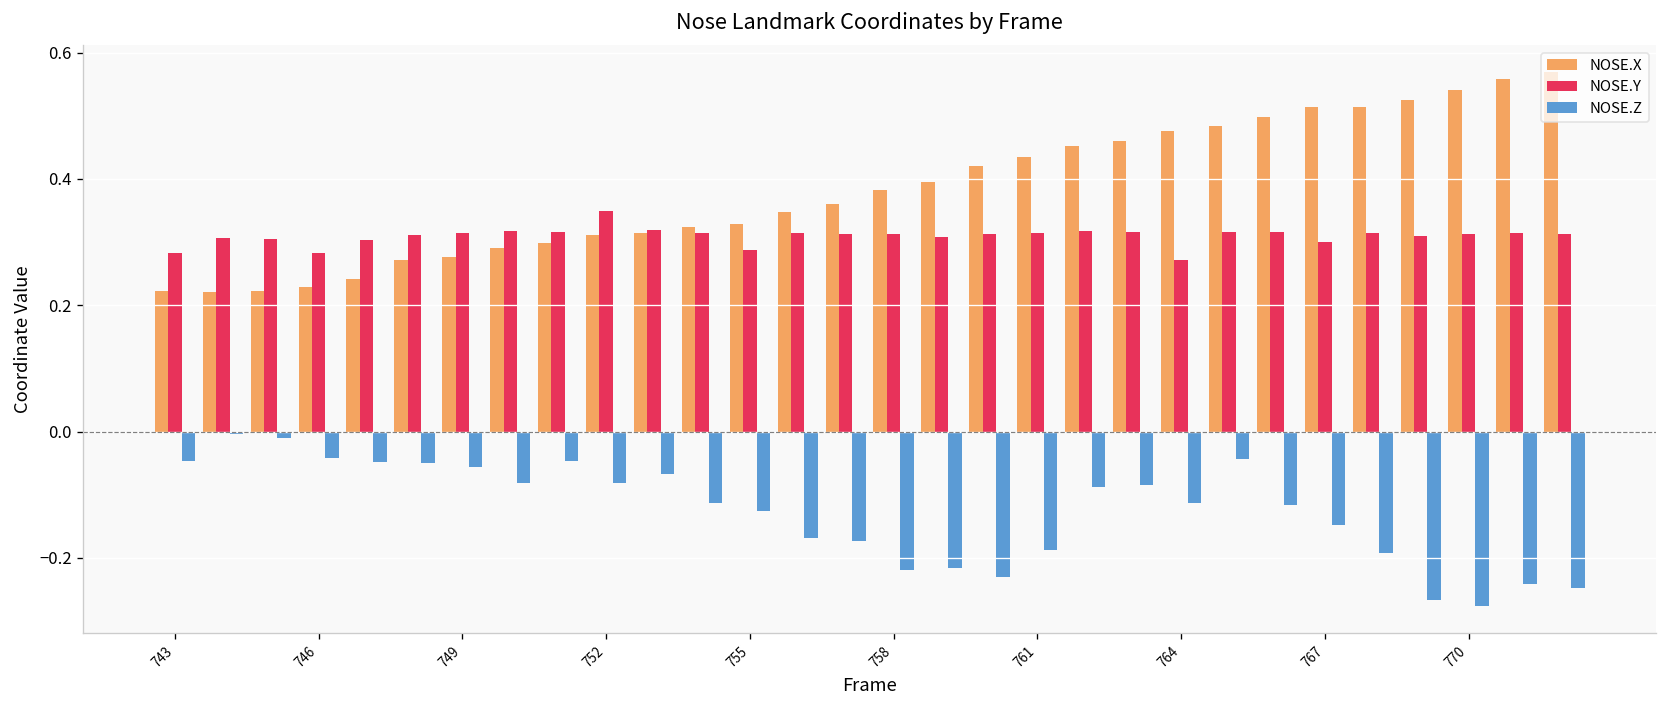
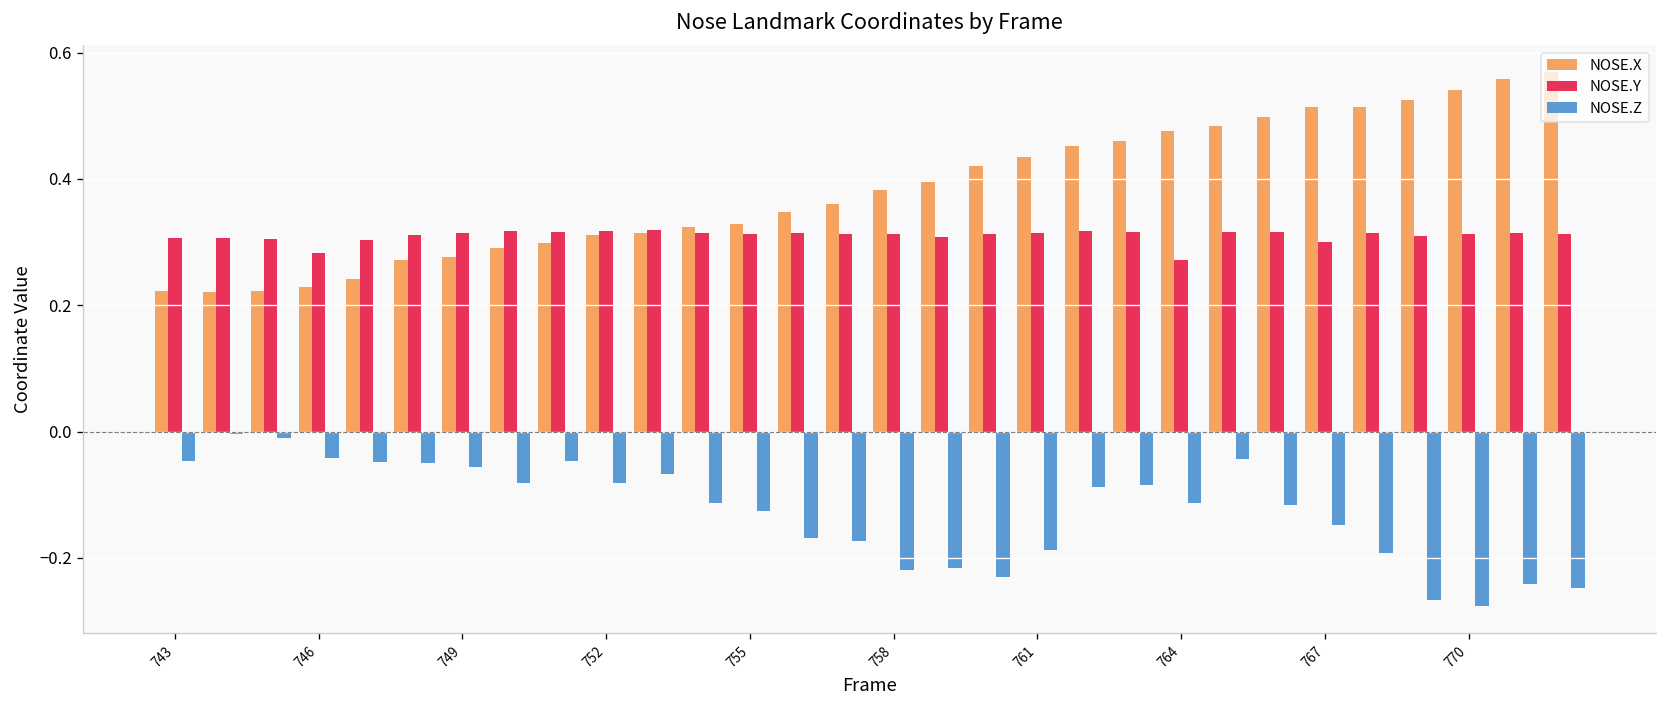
  {
    "NOSE.Y": {
-     "743": 0.28,
+     "743": 0.31,
      "746": 0.28,
      "749": 0.31,
-     "752": 0.35,
-     "755": 0.29,
+     "752": 0.32,
+     "755": 0.31,
      "758": 0.31,
      "761": 0.32,
      "764": 0.27,
      "767": 0.30,
      "770": 0.31
    }
  }
